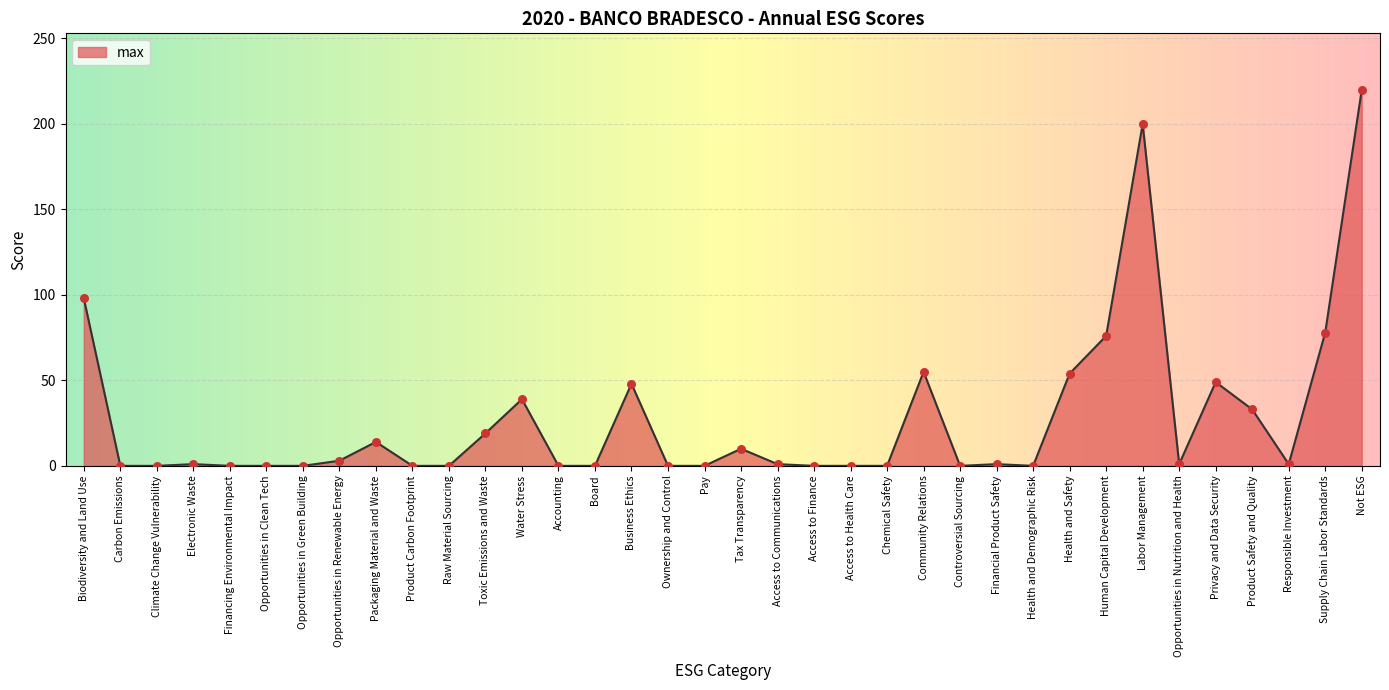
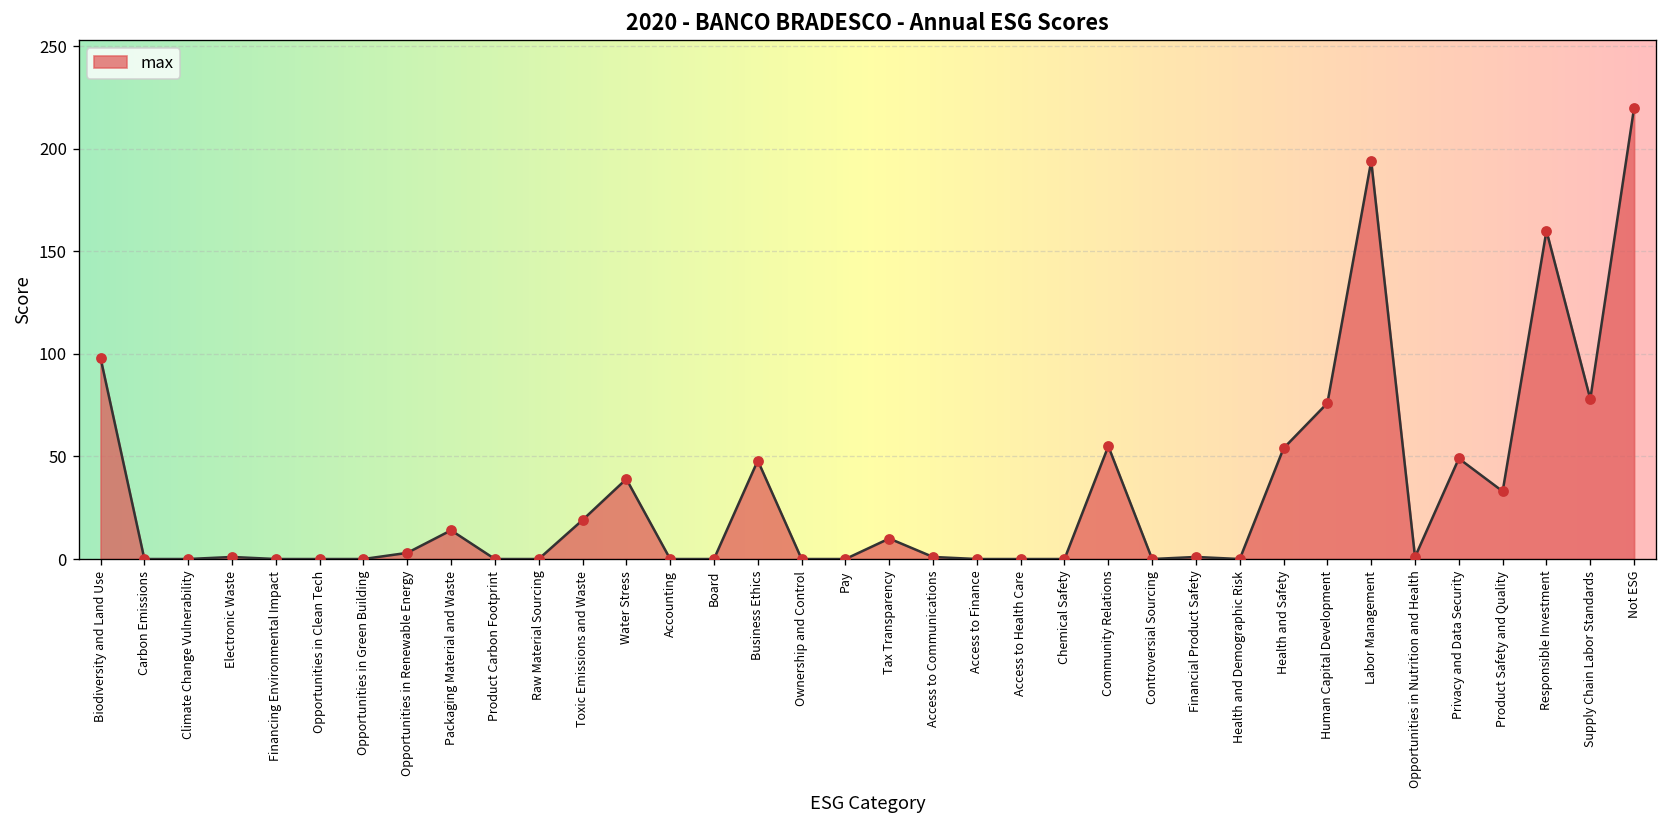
  {
    "Biodiversity and Land Use": 98,
    "Carbon Emissions": 0,
    "Climate Change Vulnerability": 0,
    "Electronic Waste": 1,
    "Financing Environmental Impact": 0,
    "Opportunities in Clean Tech": 0,
    "Opportunities in Green Building": 0,
    "Opportunities in Renewable Energy": 3,
    "Packaging Material and Waste": 14,
    "Product Carbon Footprint": 0,
    "Raw Material Sourcing": 0,
    "Toxic Emissions and Waste": 19,
    "Water Stress": 39,
    "Accounting": 0,
    "Board": 0,
    "Business Ethics": 48,
    "Ownership and Control": 0,
    "Pay": 0,
    "Tax Transparency": 10,
    "Access to Communications": 1,
    "Access to Finance": 0,
    "Access to Health Care": 0,
    "Chemical Safety": 0,
    "Community Relations": 55,
    "Controversial Sourcing": 0,
    "Financial Product Safety": 1,
    "Health and Demographic Risk": 0,
    "Health and Safety": 54,
    "Human Capital Development": 76,
-   "Labor Management": 200,
+   "Labor Management": 194,
    "Opportunities in Nutrition and Health": 1,
    "Privacy and Data Security": 49,
    "Product Safety and Quality": 33,
-   "Responsible Investment": 1,
+   "Responsible Investment": 160,
    "Supply Chain Labor Standards": 78,
    "Not ESG": 220
  }
